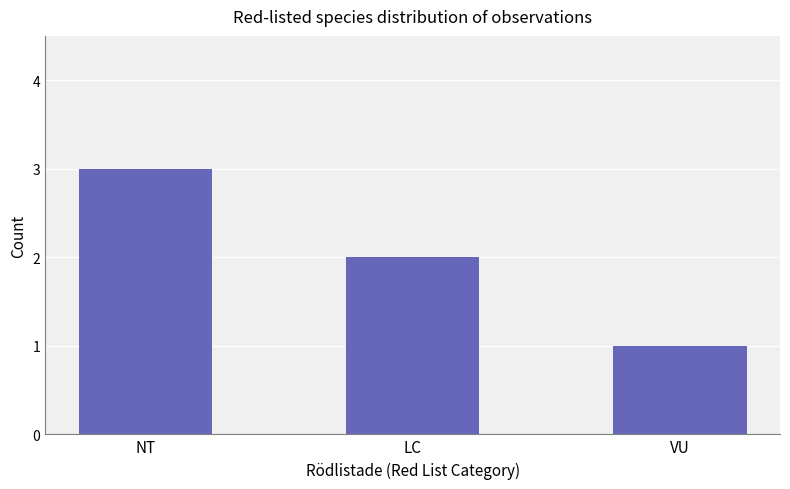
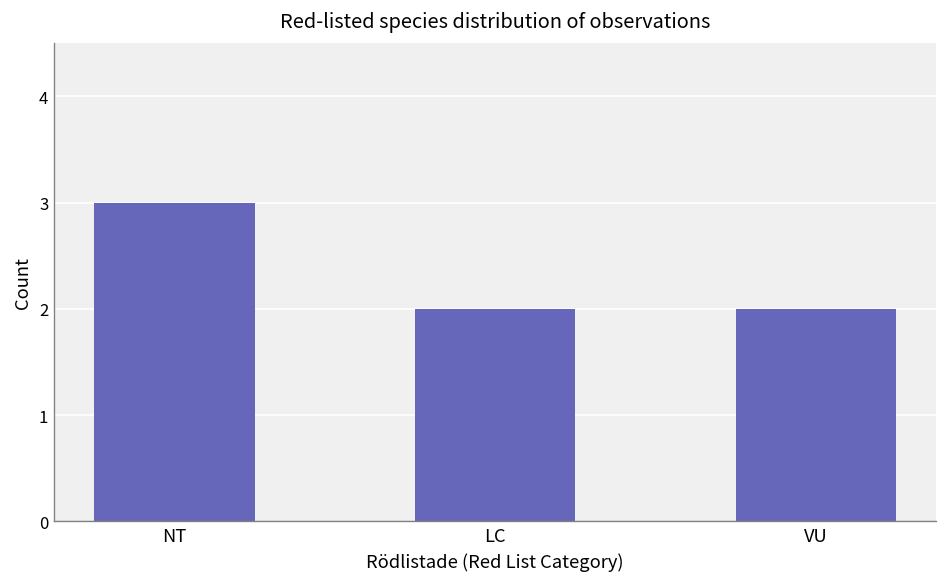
  {
    "NT": 3,
    "LC": 2,
-   "VU": 1
+   "VU": 2
  }
